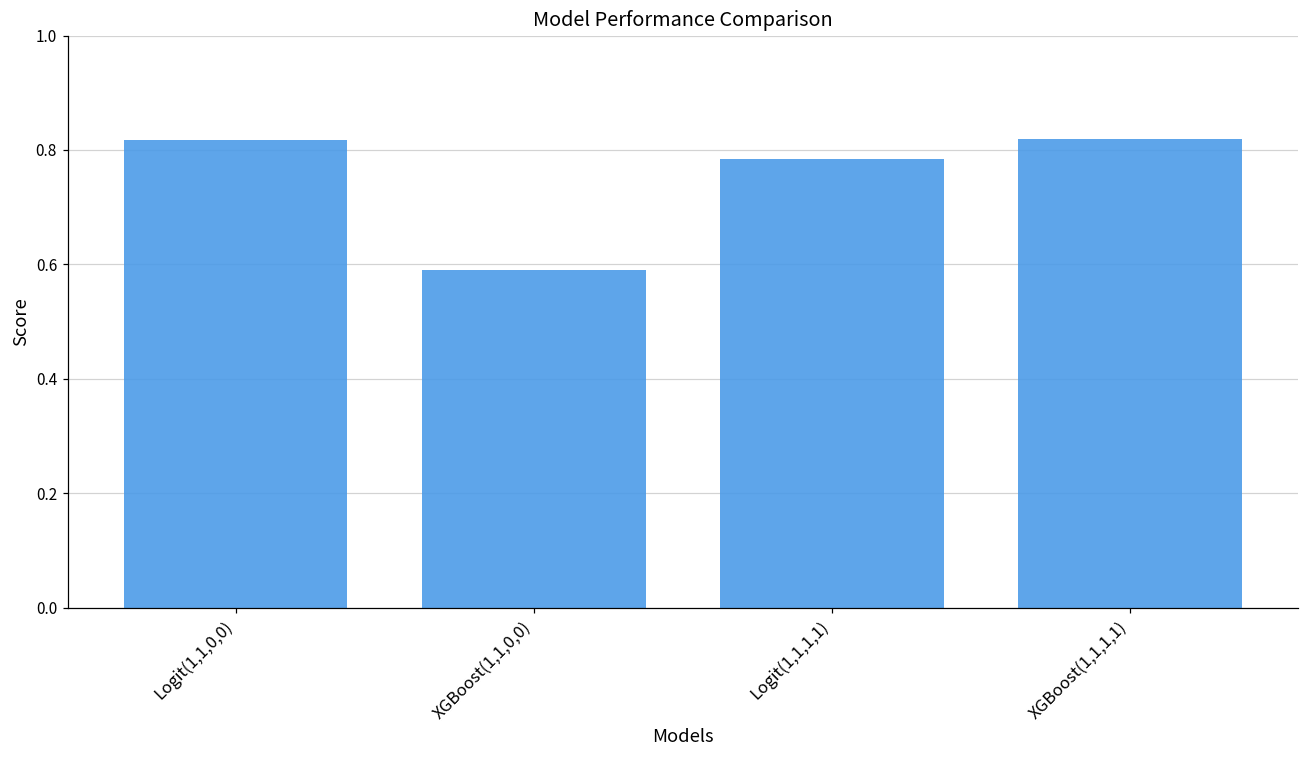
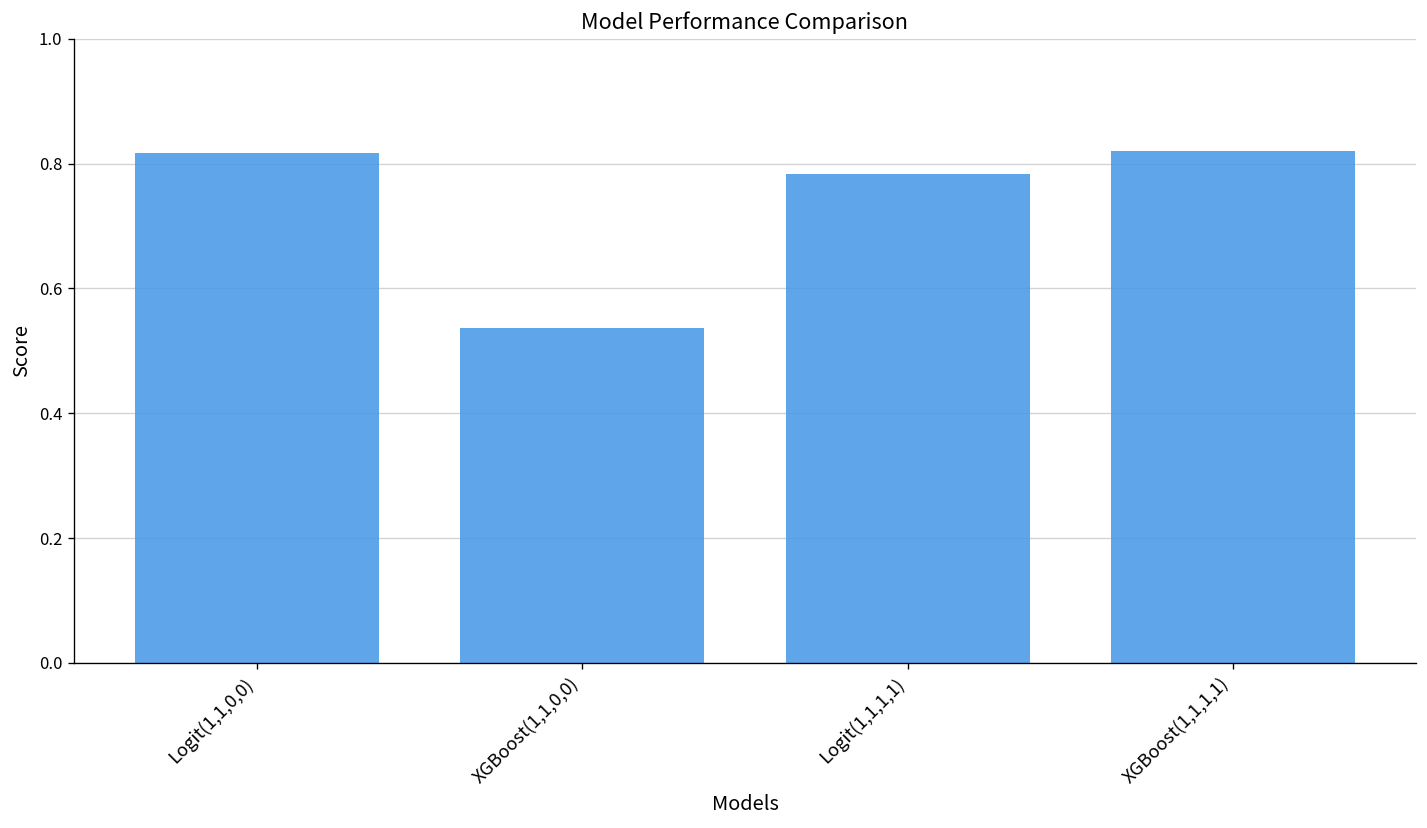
  {
    "Logit(1,1,0,0)": 0.82,
-   "XGBoost(1,1,0,0)": 0.59,
+   "XGBoost(1,1,0,0)": 0.54,
    "Logit(1,1,1,1)": 0.78,
    "XGBoost(1,1,1,1)": 0.82
  }
